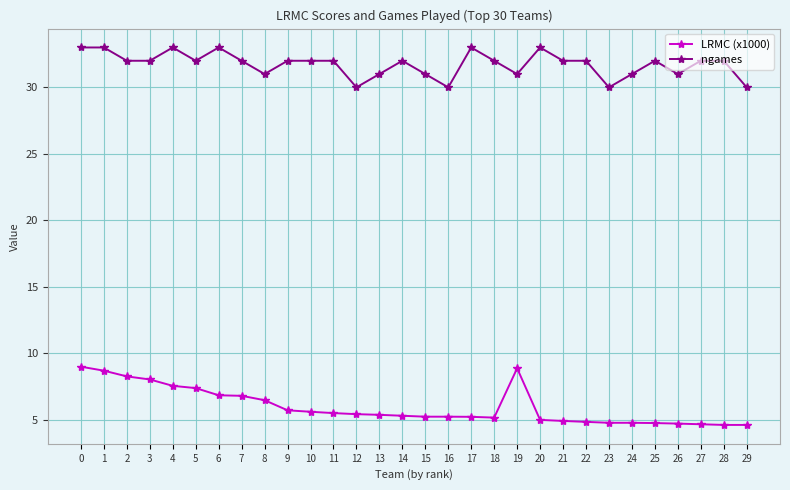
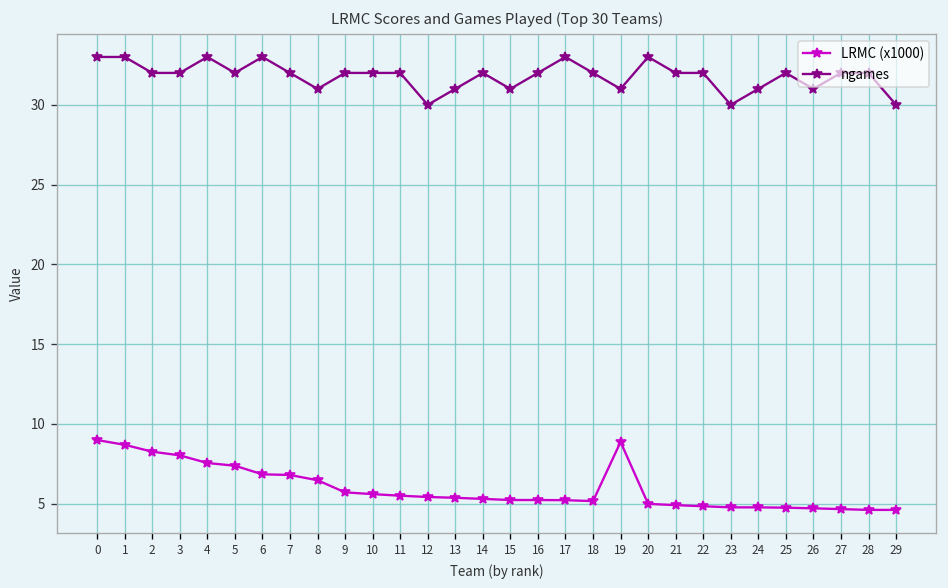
  {
    "LRMC (x1000)": {
      "0": 9,
      "1": 8.7,
      "2": 8.3,
      "3": 8,
      "4": 7.6,
      "5": 7.4,
      "6": 7,
      "7": 6.8,
      "8": 6.5,
      "9": 5.7,
      "10": 5.6,
      "11": 5.5,
      "12": 5.4,
      "13": 5.4,
      "14": 5.3,
      "15": 5.2,
      "16": 5.2,
      "17": 5.2,
      "18": 5,
      "19": 9,
      "20": 5,
      "21": 5,
      "22": 5,
      "23": 4.8,
      "24": 4.8,
      "25": 4.8,
      "26": 4.7,
      "27": 4.7,
      "28": 4.6,
      "29": 4.6
    },
    "ngames": {
      "0": 33,
      "1": 33,
      "2": 32,
      "3": 32,
      "4": 33,
      "5": 32,
      "6": 33,
      "7": 32,
      "8": 31,
      "9": 32,
      "10": 32,
      "11": 32,
      "12": 30,
      "13": 31,
      "14": 32,
      "15": 31,
-     "16": 30,
+     "16": 32,
      "17": 33,
      "18": 32,
      "19": 31,
      "20": 33,
      "21": 32,
      "22": 32,
      "23": 30,
      "24": 31,
      "25": 32,
      "26": 31,
      "29": 30
    }
  }
